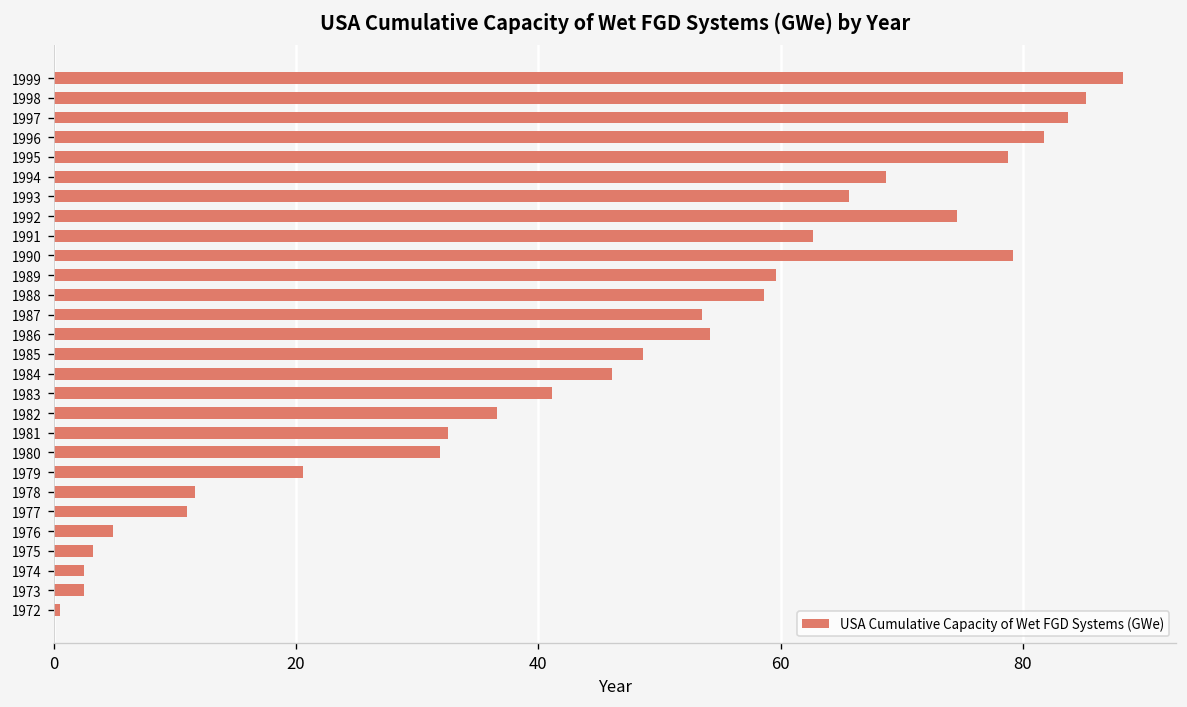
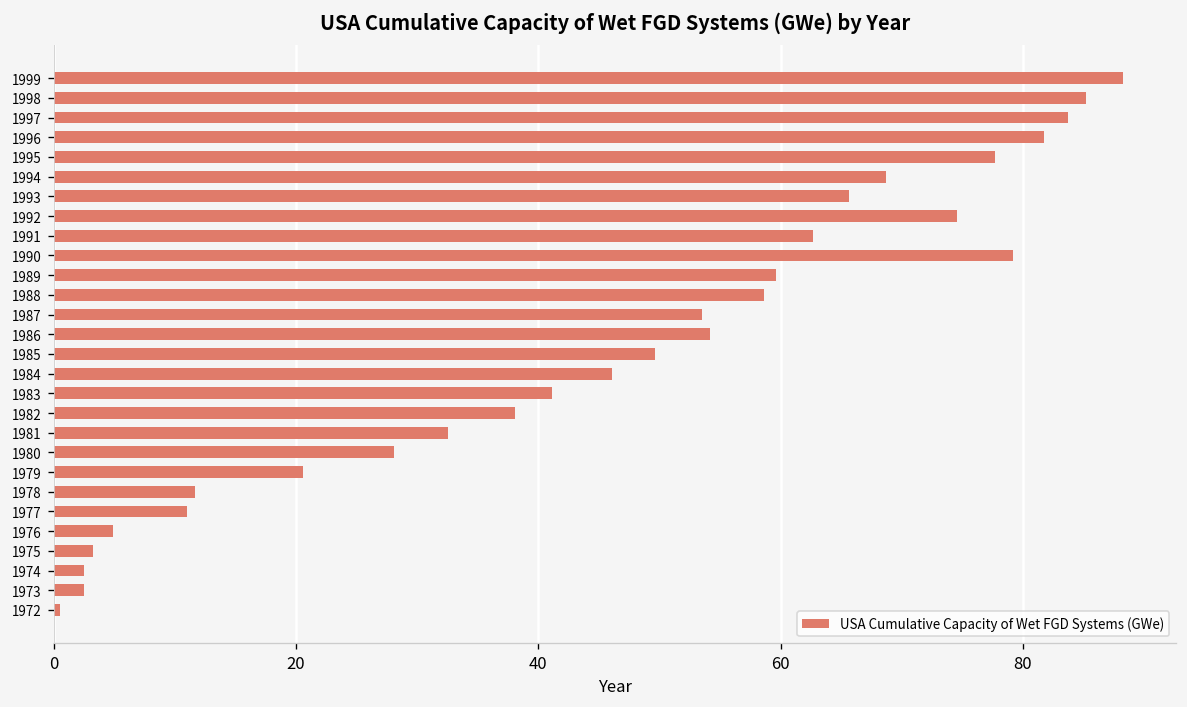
  {
    "1999": 88.2,
    "1998": 85.2,
    "1997": 83.7,
    "1996": 81.7,
-   "1995": 78.7,
+   "1995": 77.7,
    "1994": 68.7,
    "1993": 65.7,
    "1992": 74.6,
    "1991": 62.7,
    "1990": 79.2,
    "1989": 59.6,
    "1988": 58.6,
    "1987": 53.5,
    "1986": 54.1,
-   "1985": 48.6,
+   "1985": 49.6,
    "1984": 46.1,
    "1983": 41.1,
-   "1982": 36.6,
+   "1982": 38.1,
    "1981": 32.6,
-   "1980": 31.9,
+   "1980": 28.1,
    "1979": 20.6,
    "1978": 11.7,
    "1977": 11.0,
    "1976": 4.9,
    "1975": 3.3,
    "1974": 2.5,
    "1973": 2.5,
    "1972": 0.5
  }
